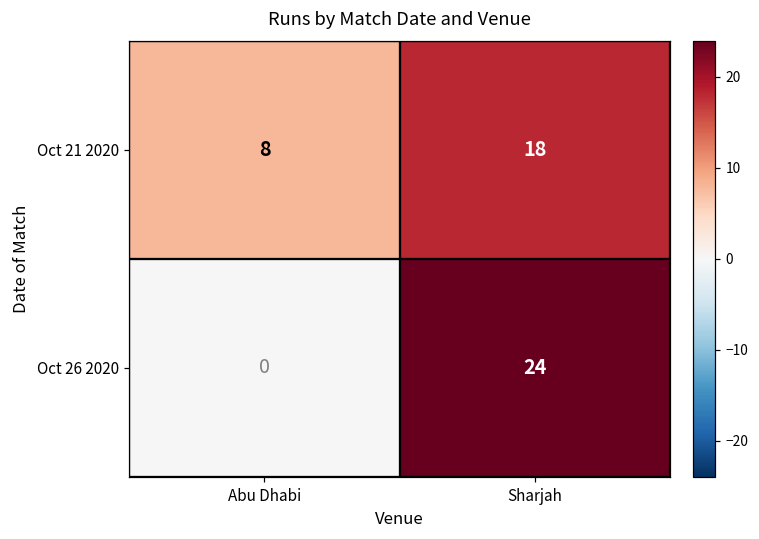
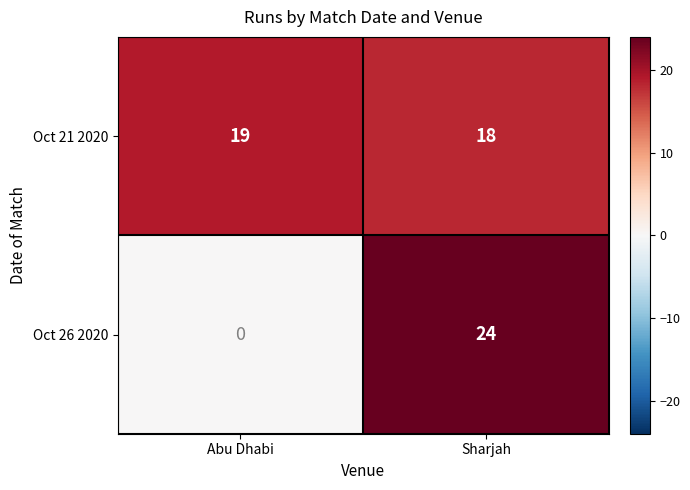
  {
    "Oct 21 2020": {
-     "Abu Dhabi": 8,
+     "Abu Dhabi": 19,
      "Sharjah": 18
    },
    "Oct 26 2020": {
      "Abu Dhabi": 0,
      "Sharjah": 24
    }
  }
